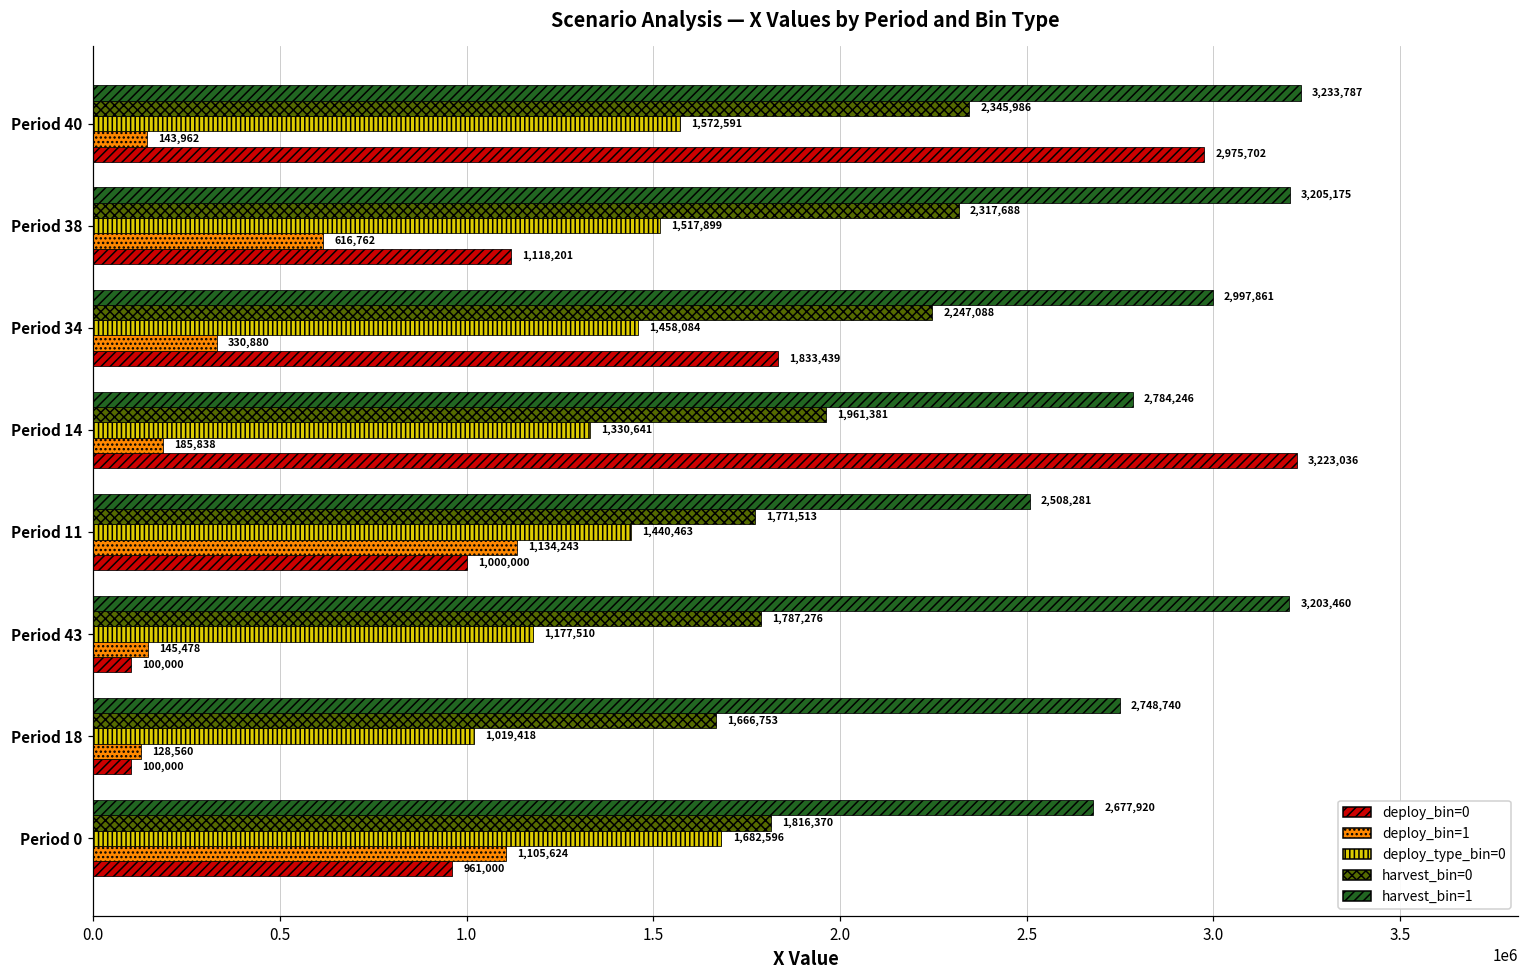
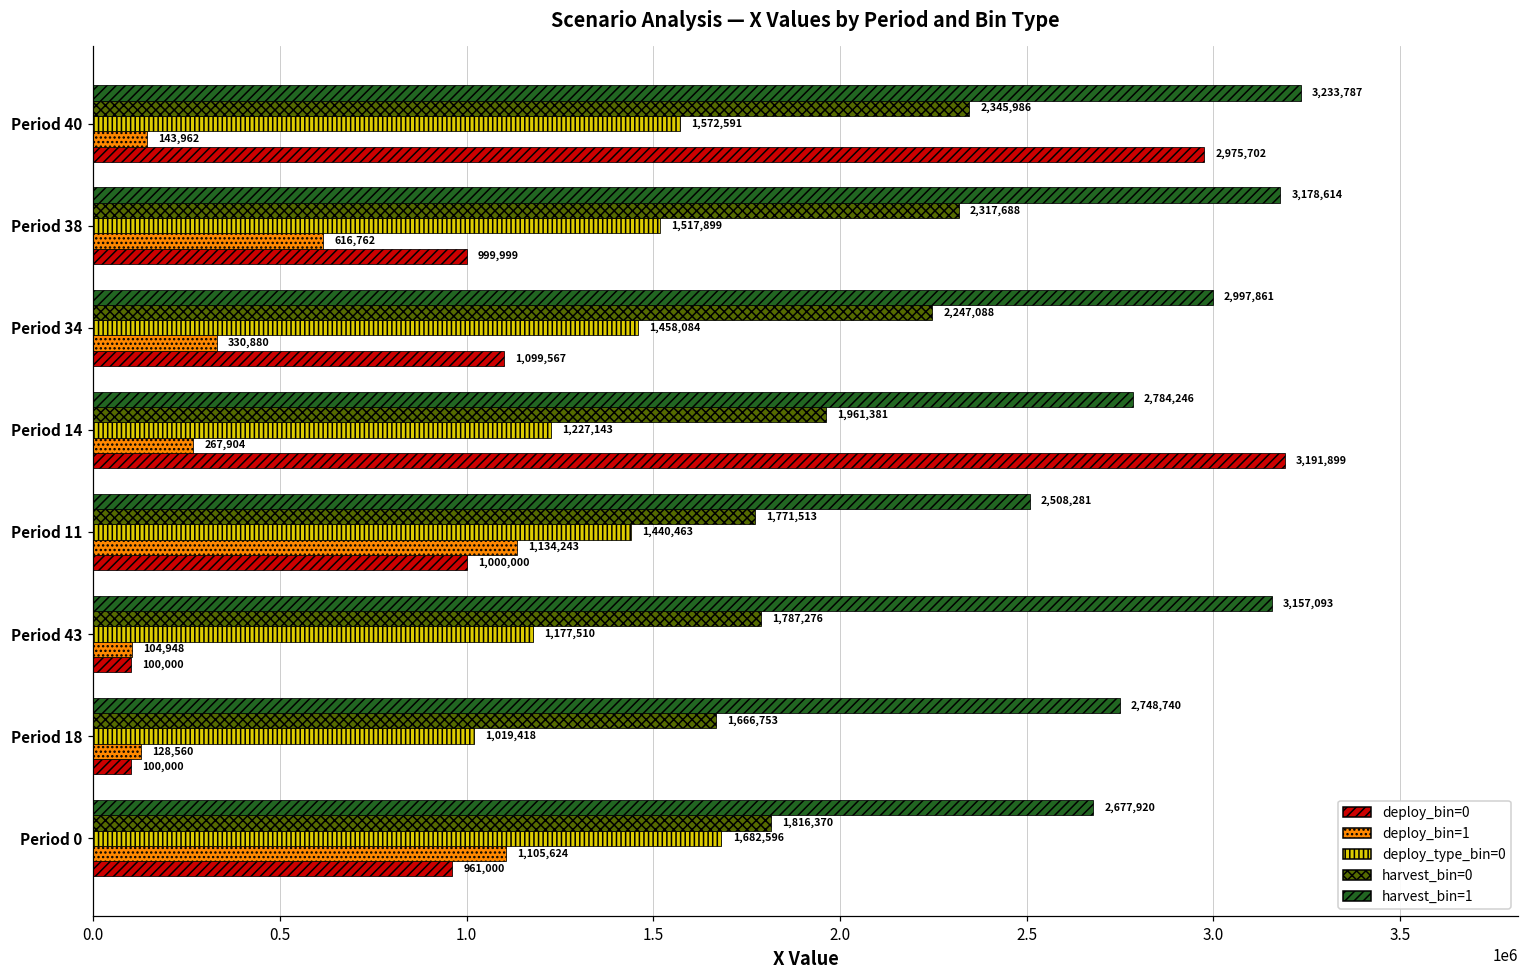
  {
    "deploy_bin=0": {
      "Period 40": "2,975,702",
-     "Period 38": "1,118,201",
-     "Period 34": "1,833,439",
-     "Period 14": "3,223,036",
+     "Period 38": "999,999",
+     "Period 34": "1,099,567",
+     "Period 14": "3,191,899",
      "Period 11": "1,000,000",
      "Period 43": "100,000",
      "Period 18": "100,000",
      "Period 0": "961,000"
    },
    "deploy_bin=1": {
      "Period 40": "143,962",
      "Period 38": "616,762",
      "Period 34": "330,880",
-     "Period 14": "185,838",
+     "Period 14": "267,904",
      "Period 11": "1,134,243",
-     "Period 43": "145,478",
+     "Period 43": "104,948",
      "Period 18": "128,560",
      "Period 0": "1,105,624"
    },
    "deploy_type_bin=0": {
      "Period 40": "1,572,591",
      "Period 38": "1,517,899",
      "Period 34": "1,458,084",
-     "Period 14": "1,330,641",
+     "Period 14": "1,227,143",
      "Period 11": "1,440,463",
      "Period 43": "1,177,510",
      "Period 18": "1,019,418",
      "Period 0": "1,682,596"
    },
    "harvest_bin=0": {
      "Period 40": "2,345,986",
      "Period 38": "2,317,688",
      "Period 34": "2,247,088",
      "Period 14": "1,961,381",
      "Period 11": "1,771,513",
      "Period 43": "1,787,276",
      "Period 18": "1,666,753",
      "Period 0": "1,816,370"
    },
    "harvest_bin=1": {
      "Period 40": "3,233,787",
-     "Period 38": "3,205,175",
+     "Period 38": "3,178,614",
      "Period 34": "2,997,861",
      "Period 14": "2,784,246",
      "Period 11": "2,508,281",
-     "Period 43": "3,203,460",
+     "Period 43": "3,157,093",
      "Period 18": "2,748,740",
      "Period 0": "2,677,920"
    }
  }
